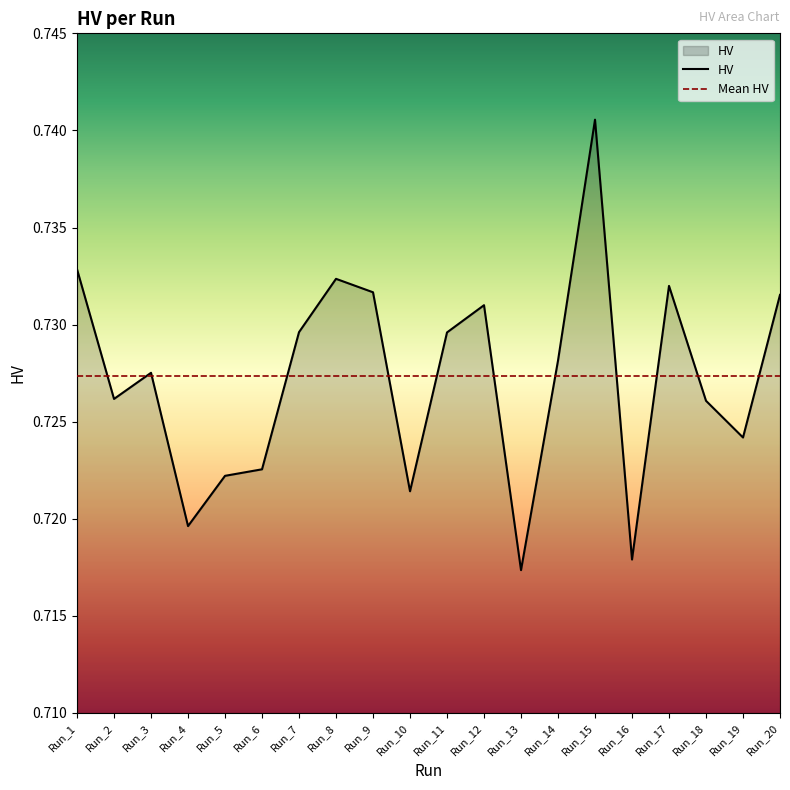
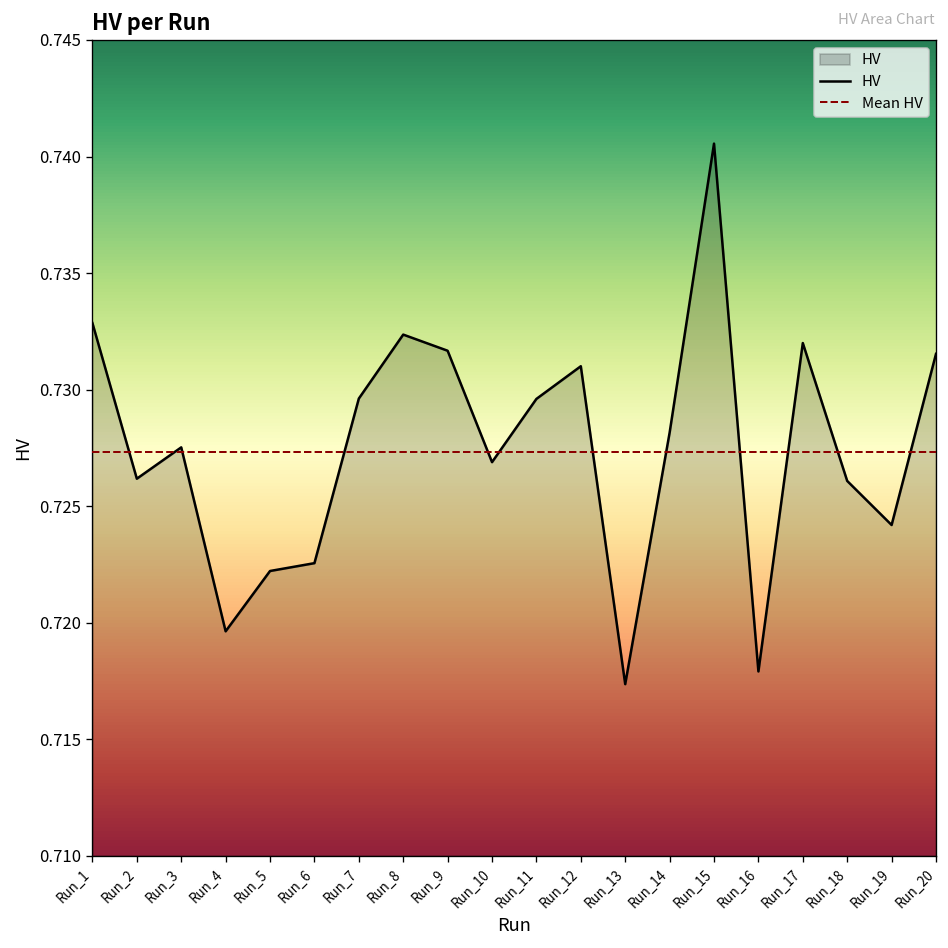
  {
    "Run_1": 0.7329,
    "Run_2": 0.7262,
    "Run_3": 0.7275,
    "Run_4": 0.7196,
    "Run_5": 0.7222,
    "Run_6": 0.7225,
    "Run_7": 0.7296,
    "Run_8": 0.7324,
    "Run_9": 0.7317,
-   "Run_10": 0.7214,
+   "Run_10": 0.7269,
    "Run_11": 0.7296,
    "Run_12": 0.7310,
    "Run_13": 0.7174,
    "Run_14": 0.7281,
    "Run_15": 0.7406,
    "Run_16": 0.7179,
    "Run_17": 0.7320,
    "Run_18": 0.7261,
    "Run_19": 0.7242,
    "Run_20": 0.7315
  }
